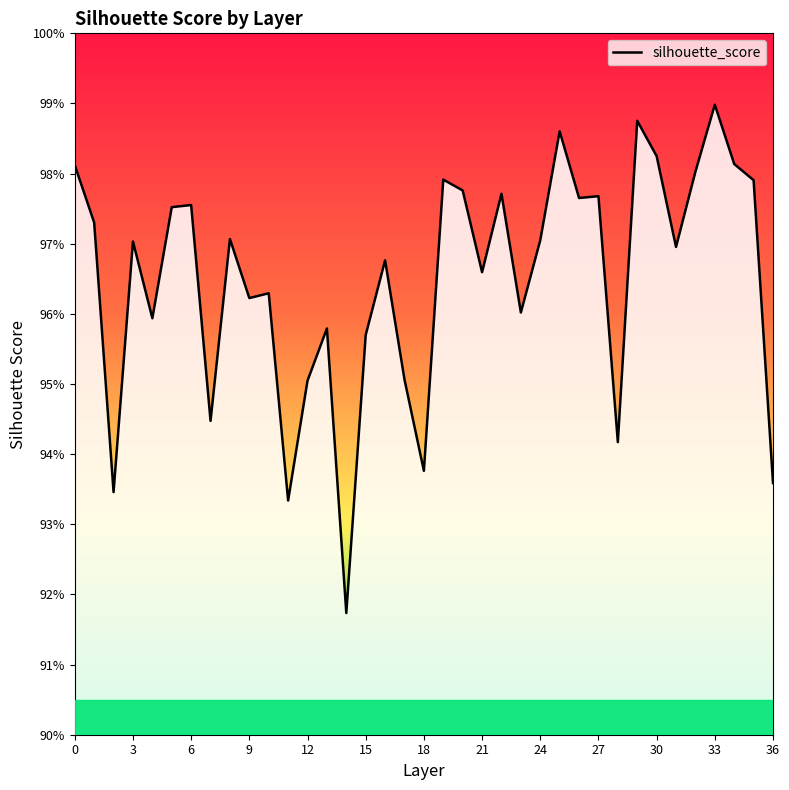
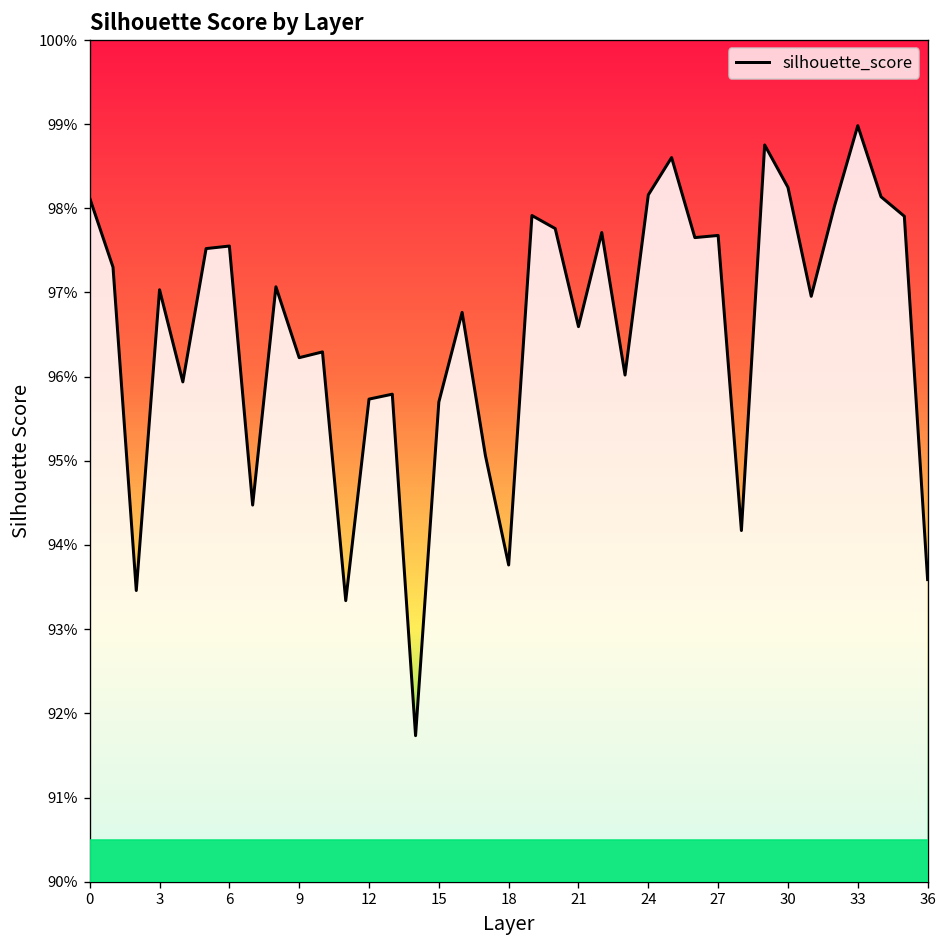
  {
    "0": "98.1%",
    "3": "97.0%",
    "6": "97.6%",
    "9": "96.2%",
-   "12": "95.0%",
+   "12": "95.7%",
    "15": "95.7%",
    "18": "93.8%",
    "21": "96.6%",
-   "24": "97.0%",
+   "24": "98.2%",
    "27": "97.7%",
    "30": "98.2%",
    "33": "99.0%",
    "36": "93.6%"
  }
